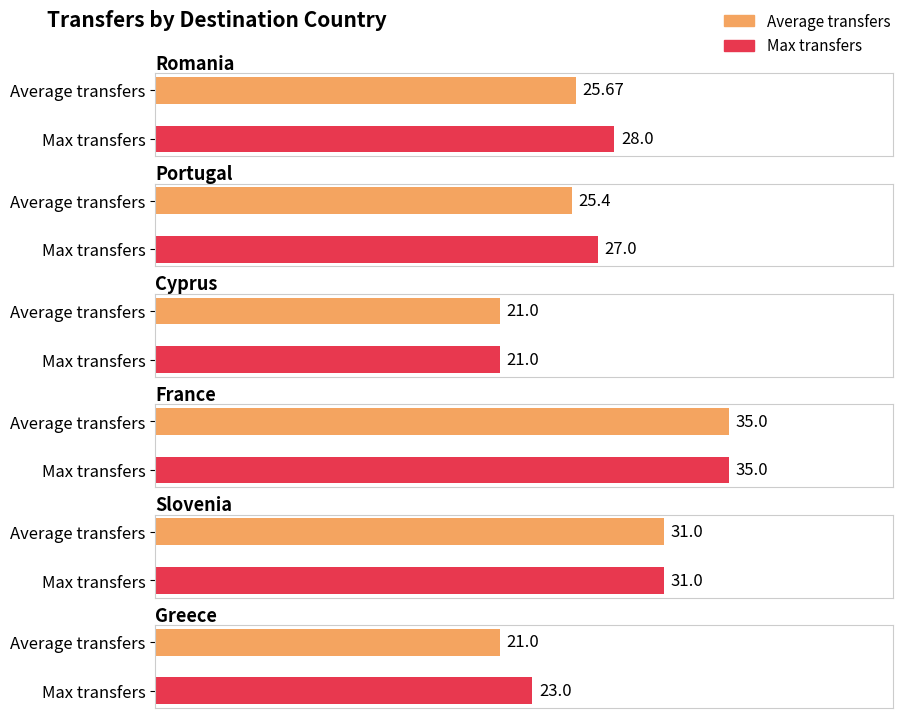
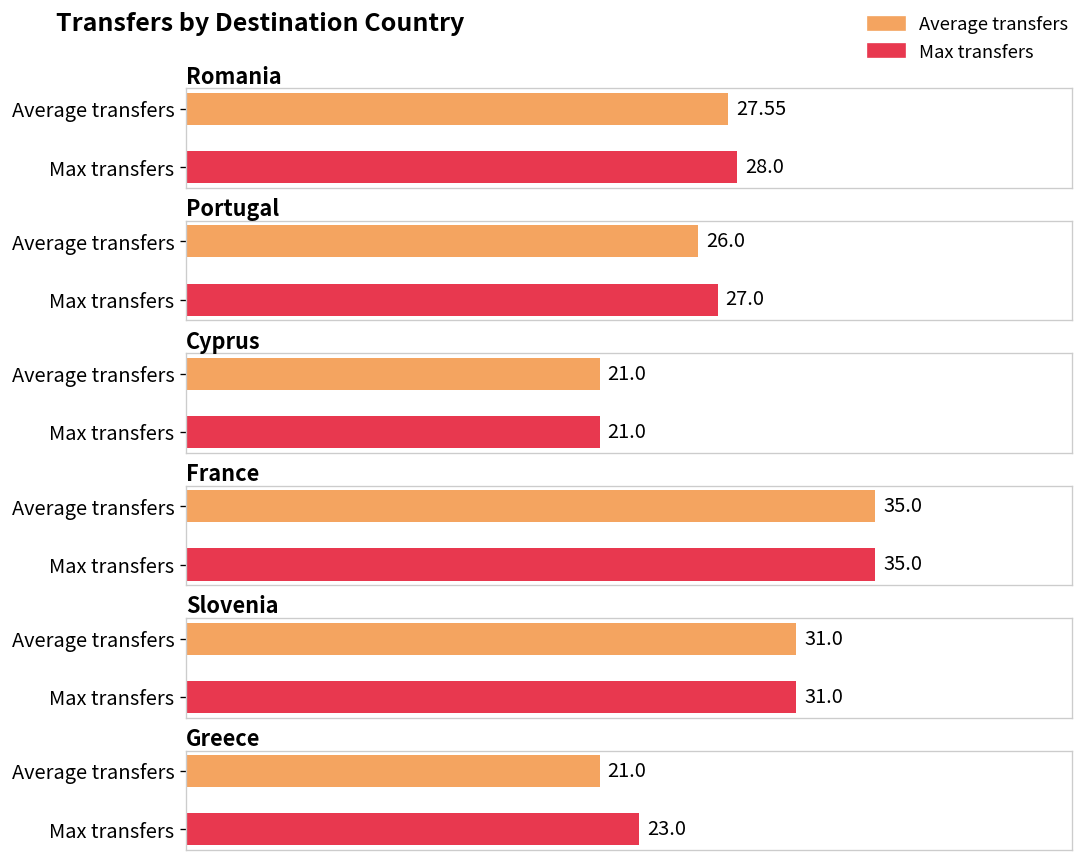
  {
    "Romania": {
-     "Average transfers": 25.67,
+     "Average transfers": 27.55,
      "Max transfers": 28.0
    },
    "Portugal": {
-     "Average transfers": 25.4,
+     "Average transfers": 26.0,
      "Max transfers": 27.0
    },
    "Cyprus": {
      "Average transfers": 21.0,
      "Max transfers": 21.0
    },
    "France": {
      "Average transfers": 35.0,
      "Max transfers": 35.0
    },
    "Slovenia": {
      "Average transfers": 31.0,
      "Max transfers": 31.0
    },
    "Greece": {
      "Average transfers": 21.0,
      "Max transfers": 23.0
    }
  }
